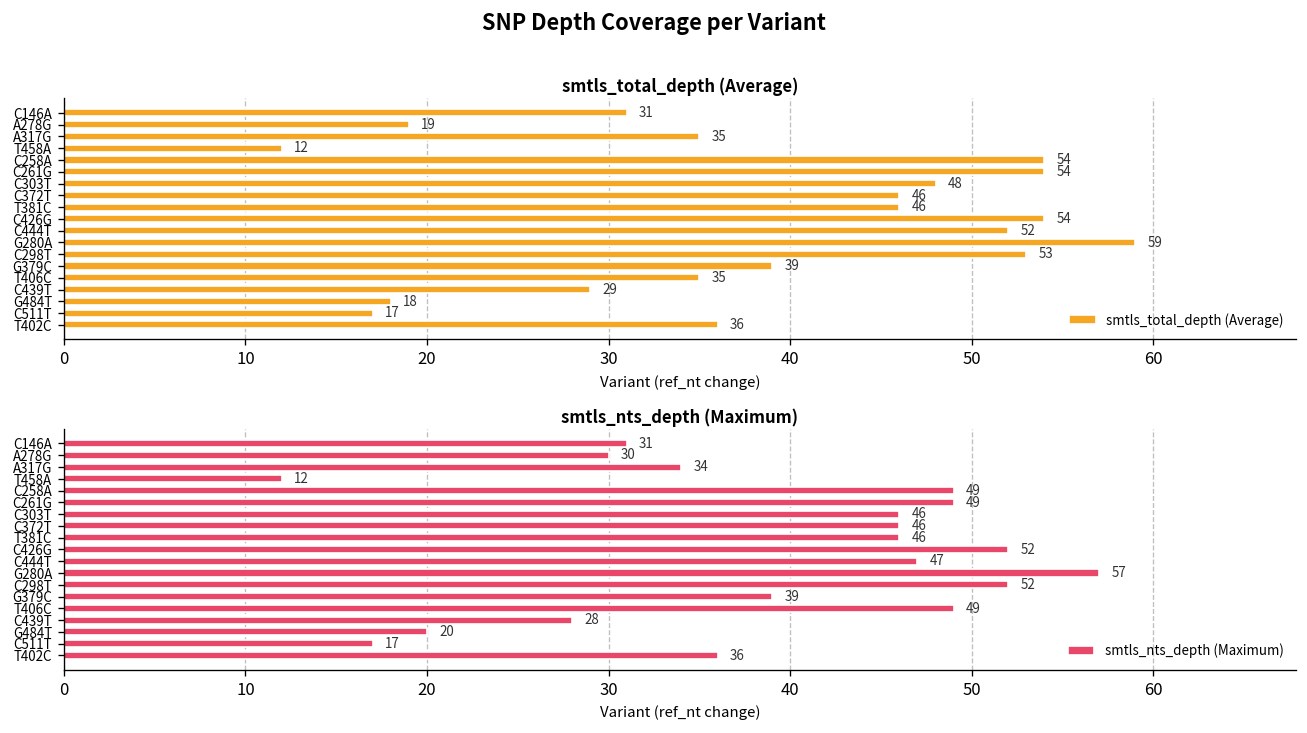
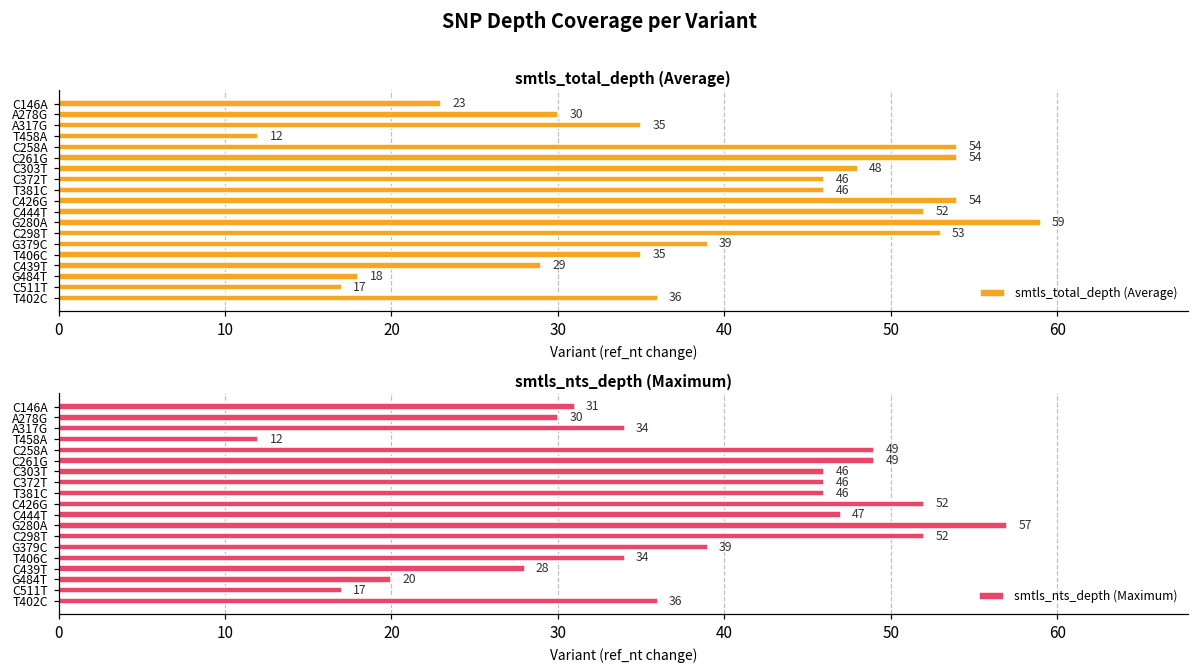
  {
    "smtls_total_depth (Average)": {
-     "C146A": 31,
-     "A278G": 19,
+     "C146A": 23,
+     "A278G": 30,
      "A317G": 35,
      "T458A": 12,
      "C258A": 54,
      "C261G": 54,
      "C303T": 48,
      "C372T": 46,
      "T381C": 46,
      "C426G": 54,
      "C444T": 52,
      "G280A": 59,
      "C298T": 53,
      "G379C": 39,
      "T406C": 35,
      "C439T": 29,
      "G484T": 18,
      "C511T": 17,
      "T402C": 36
    },
    "smtls_nts_depth (Maximum)": {
      "C146A": 31,
      "A278G": 30,
      "A317G": 34,
      "T458A": 12,
      "C258A": 49,
      "C261G": 49,
      "C303T": 46,
      "C372T": 46,
      "T381C": 46,
      "C426G": 52,
      "C444T": 47,
      "G280A": 57,
      "C298T": 52,
      "G379C": 39,
-     "T406C": 49,
+     "T406C": 34,
      "C439T": 28,
      "G484T": 20,
      "C511T": 17,
      "T402C": 36
    }
  }
